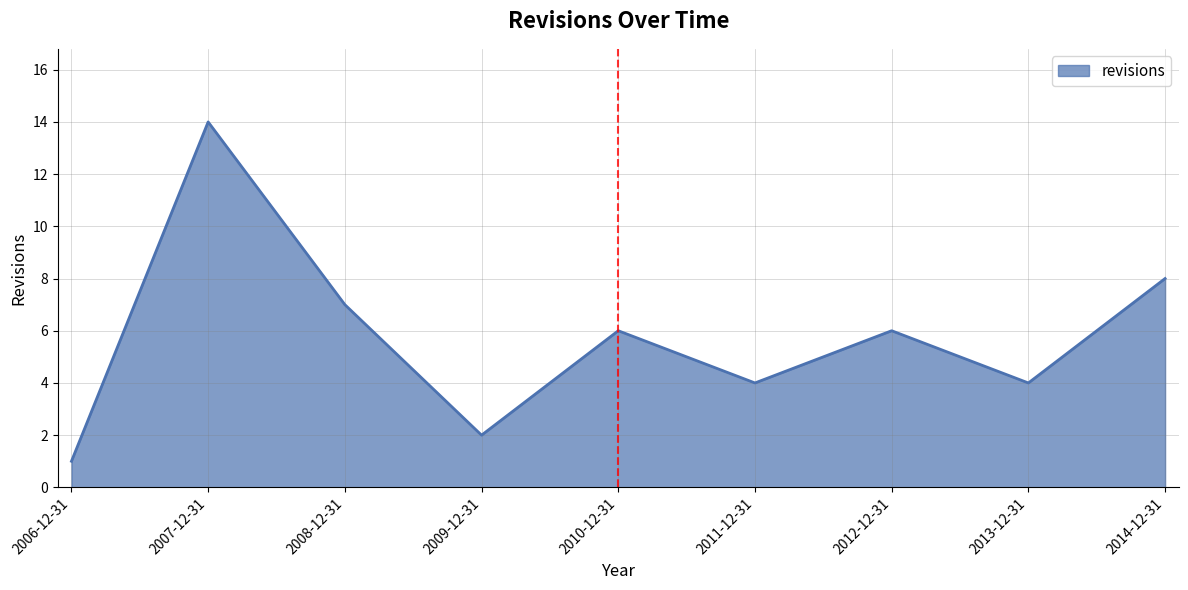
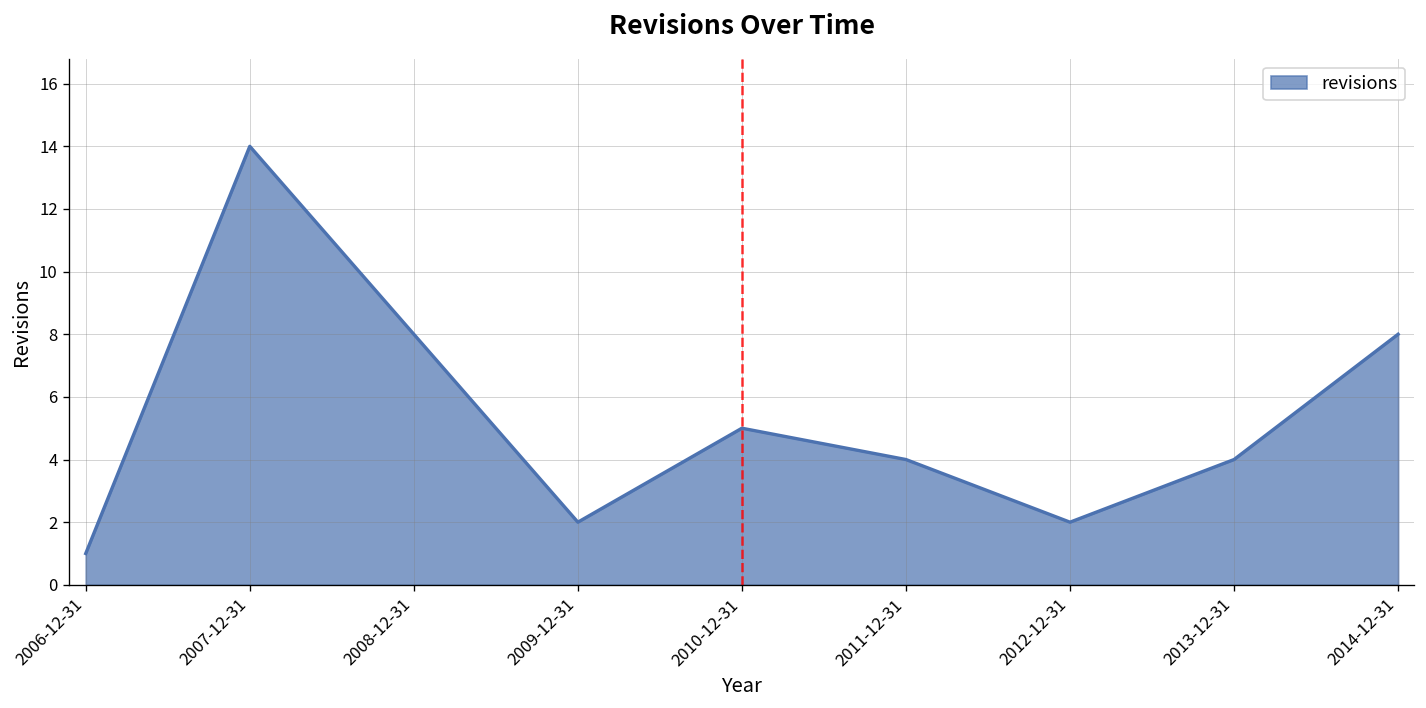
  {
    "2006-12-31": 1,
    "2007-12-31": 14,
-   "2008-12-31": 7,
+   "2008-12-31": 8,
    "2009-12-31": 2,
-   "2010-12-31": 6,
+   "2010-12-31": 5,
    "2011-12-31": 4,
-   "2012-12-31": 6,
+   "2012-12-31": 2,
    "2013-12-31": 4,
    "2014-12-31": 8
  }
